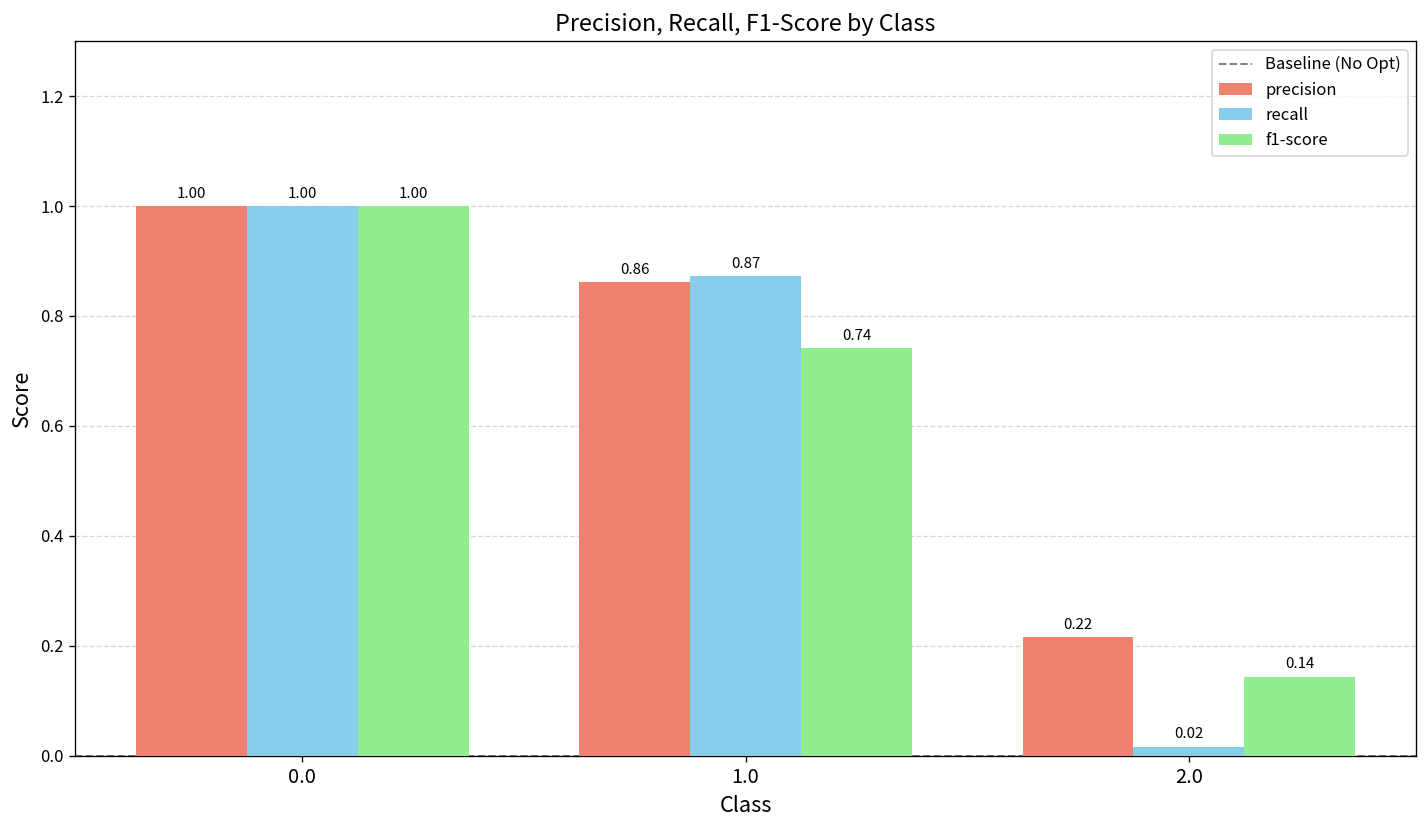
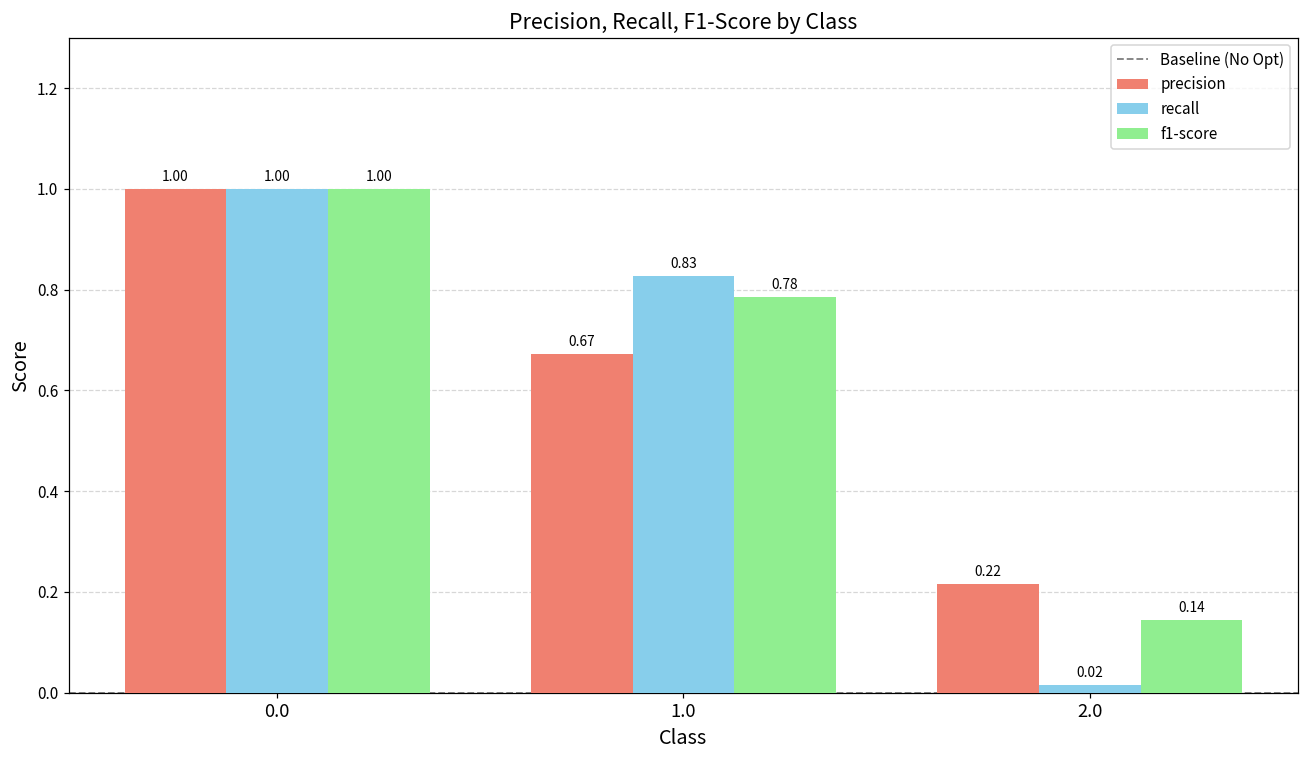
  {
    "precision": {
      "0.0": 1.00,
-     "1.0": 0.86,
+     "1.0": 0.67,
      "2.0": 0.22
    },
    "recall": {
      "0.0": 1.00,
-     "1.0": 0.87,
+     "1.0": 0.83,
      "2.0": 0.02
    },
    "f1-score": {
      "0.0": 1.00,
-     "1.0": 0.74,
+     "1.0": 0.78,
      "2.0": 0.14
    }
  }
